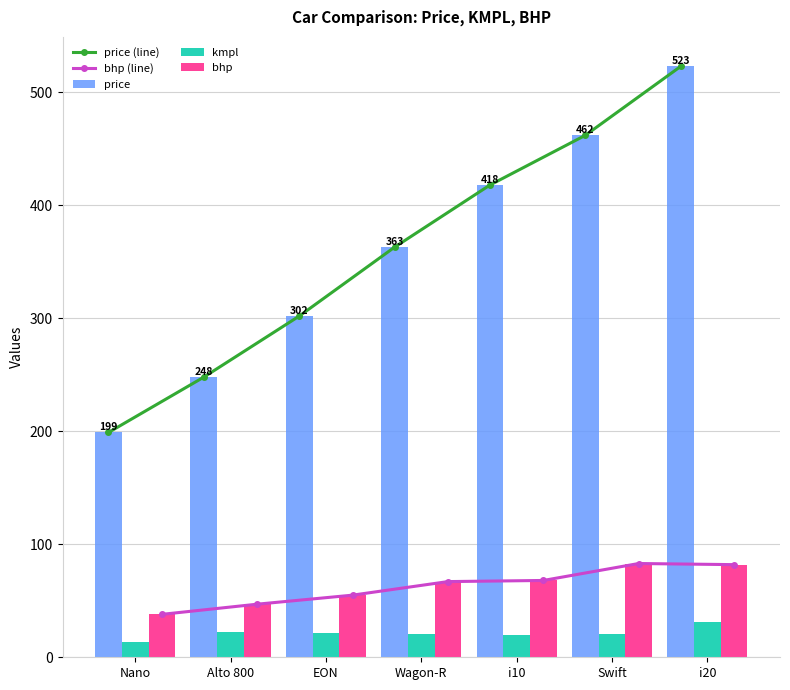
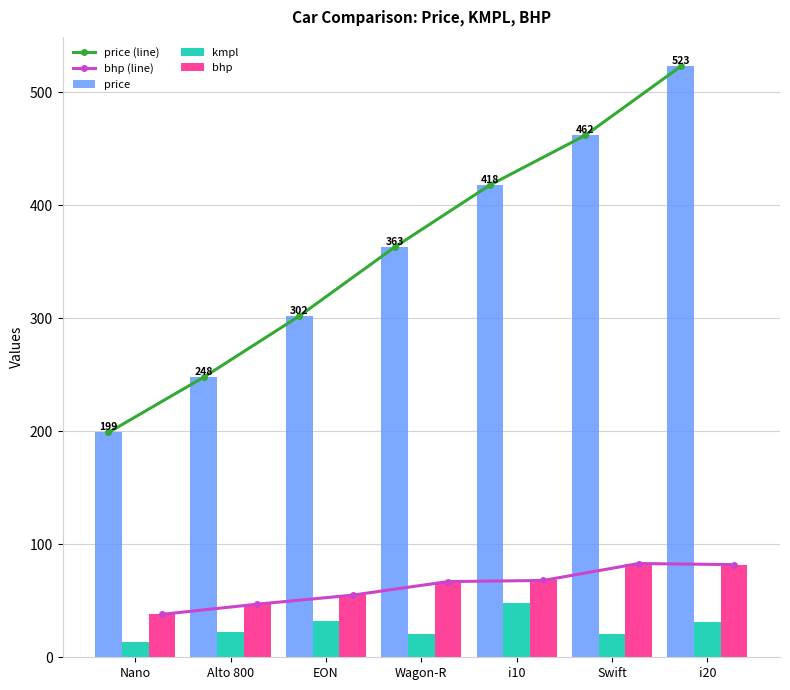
  {
    "kmpl": {
      "Nano": 14,
      "Alto 800": 23,
-     "EON": 21,
+     "EON": 32,
      "Wagon-R": 21,
-     "i10": 20,
+     "i10": 48,
      "Swift": 20,
      "i20": 31
    },
    "bhp": {
      "Nano": 38,
      "Alto 800": 47,
      "EON": 55,
      "Wagon-R": 67,
      "i10": 68,
      "Swift": 83,
      "i20": 82
    }
  }
